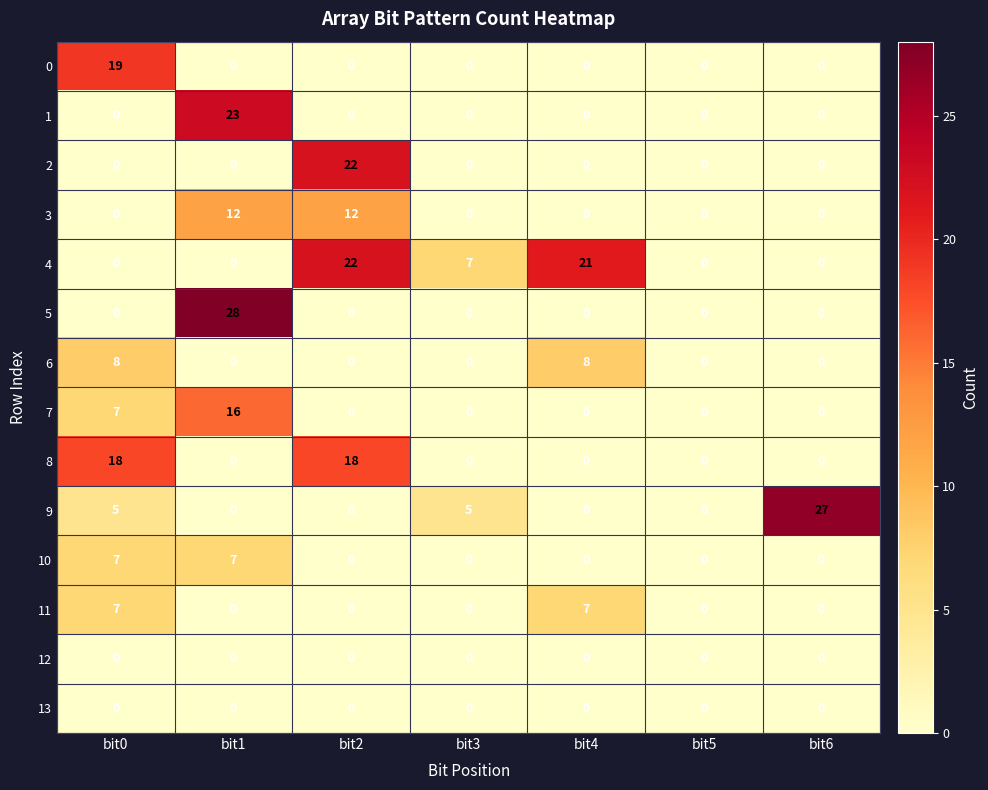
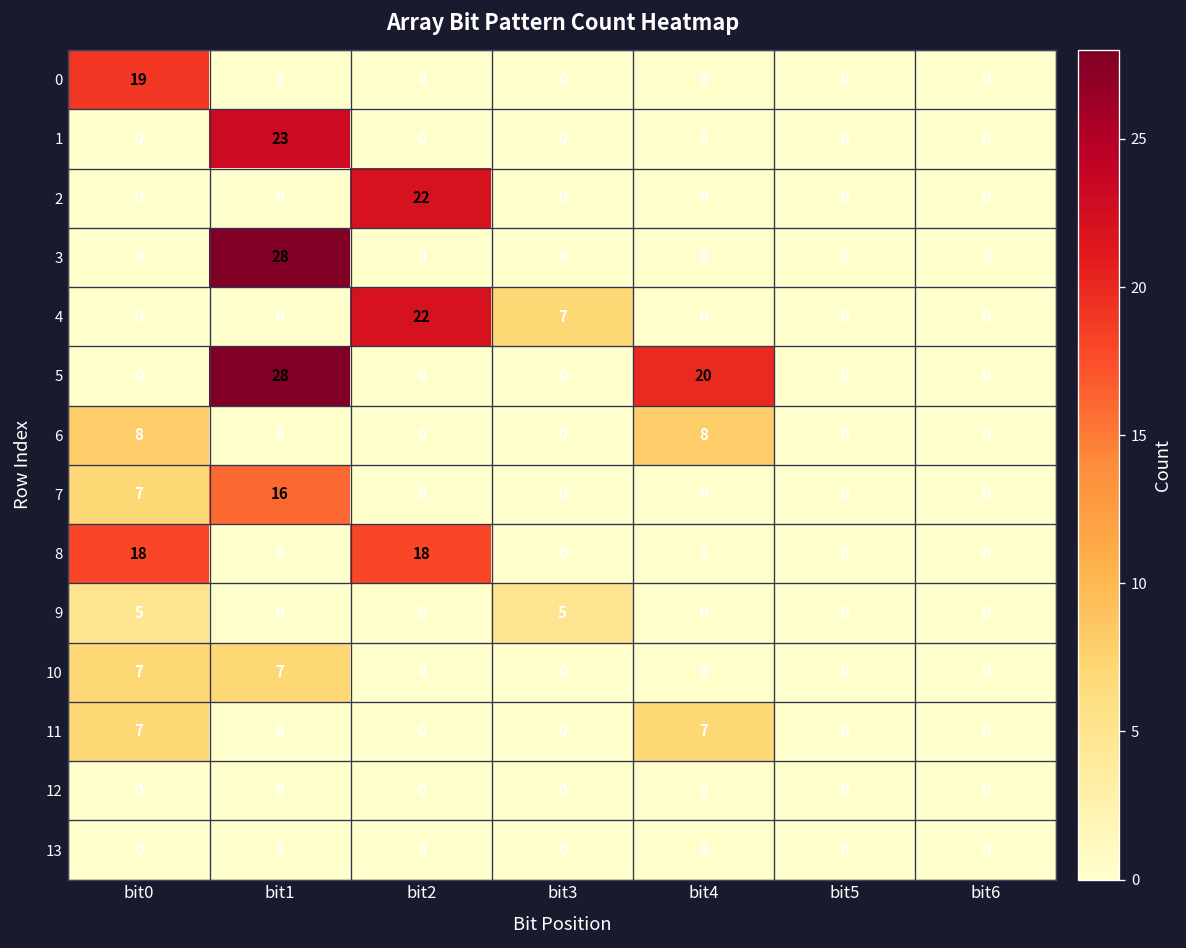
  {
    "0": {
      "bit0": 19,
      "bit1": 0,
      "bit2": 0,
      "bit3": 0,
      "bit4": 0,
      "bit5": 0,
      "bit6": 0
    },
    "1": {
      "bit0": 0,
      "bit1": 23,
      "bit2": 0,
      "bit3": 0,
      "bit4": 0,
      "bit5": 0,
      "bit6": 0
    },
    "2": {
      "bit0": 0,
      "bit1": 0,
      "bit2": 22,
      "bit3": 0,
      "bit4": 0,
      "bit5": 0,
      "bit6": 0
    },
    "3": {
      "bit0": 0,
-     "bit1": 12,
-     "bit2": 12,
+     "bit1": 28,
+     "bit2": 0,
      "bit3": 0,
      "bit4": 0,
      "bit5": 0,
      "bit6": 0
    },
    "4": {
      "bit0": 0,
      "bit1": 0,
      "bit2": 22,
      "bit3": 7,
-     "bit4": 21,
+     "bit4": 0,
      "bit5": 0,
      "bit6": 0
    },
    "5": {
      "bit0": 0,
      "bit1": 28,
      "bit2": 0,
      "bit3": 0,
-     "bit4": 0,
+     "bit4": 20,
      "bit5": 0,
      "bit6": 0
    },
    "6": {
      "bit0": 8,
      "bit1": 0,
      "bit2": 0,
      "bit3": 0,
      "bit4": 8,
      "bit5": 0,
      "bit6": 0
    },
    "7": {
      "bit0": 7,
      "bit1": 16,
      "bit2": 0,
      "bit3": 0,
      "bit4": 0,
      "bit5": 0,
      "bit6": 0
    },
    "8": {
      "bit0": 18,
      "bit1": 0,
      "bit2": 18,
      "bit3": 0,
      "bit4": 0,
      "bit5": 0,
      "bit6": 0
    },
    "9": {
      "bit0": 5,
      "bit1": 0,
      "bit2": 0,
      "bit3": 5,
      "bit4": 0,
      "bit5": 0,
-     "bit6": 27
+     "bit6": 0
    },
    "10": {
      "bit0": 7,
      "bit1": 7,
      "bit2": 0,
      "bit3": 0,
      "bit4": 0,
      "bit5": 0,
      "bit6": 0
    },
    "11": {
      "bit0": 7,
      "bit1": 0,
      "bit2": 0,
      "bit3": 0,
      "bit4": 7,
      "bit5": 0,
      "bit6": 0
    },
    "12": {
      "bit0": 0,
      "bit1": 0,
      "bit2": 0,
      "bit3": 0,
      "bit4": 0,
      "bit5": 0,
      "bit6": 0
    },
    "13": {
      "bit0": 0,
      "bit1": 0,
      "bit2": 0,
      "bit3": 0,
      "bit4": 0,
      "bit5": 0,
      "bit6": 0
    }
  }
